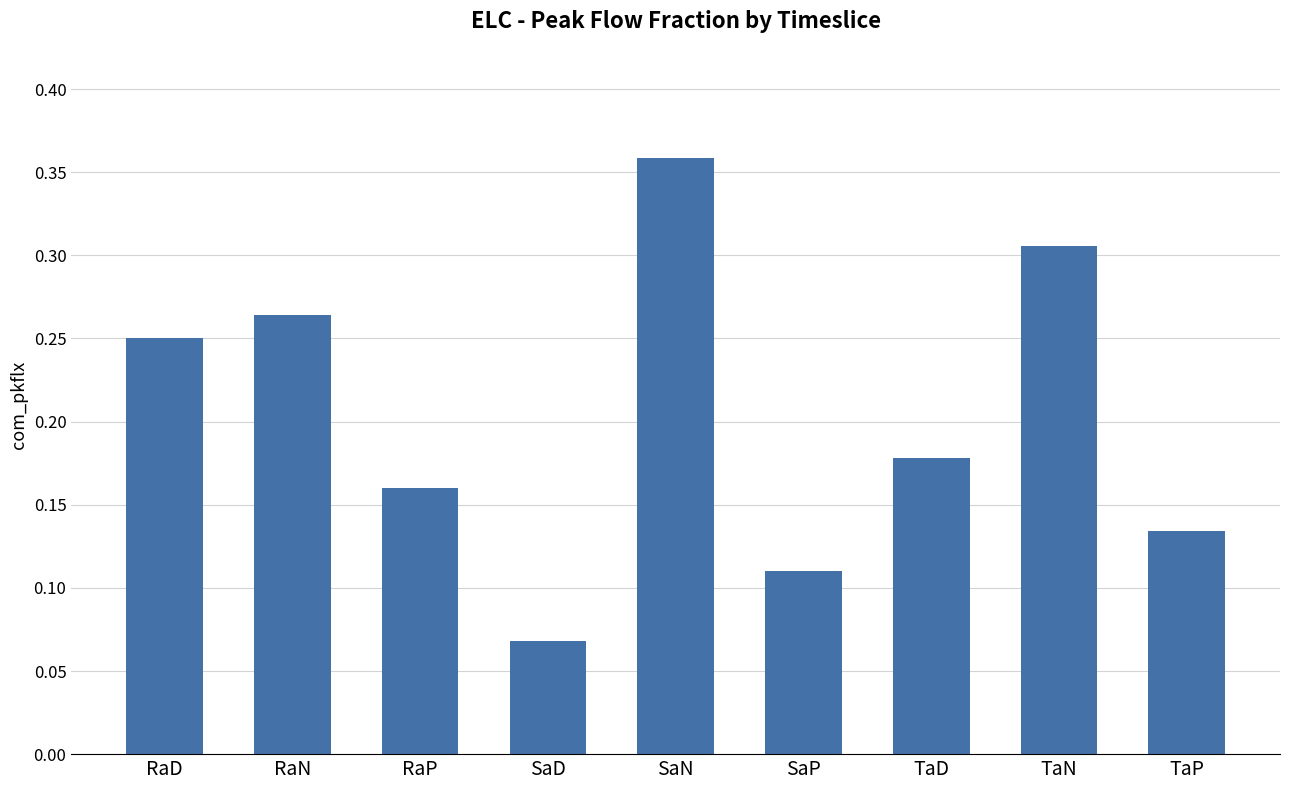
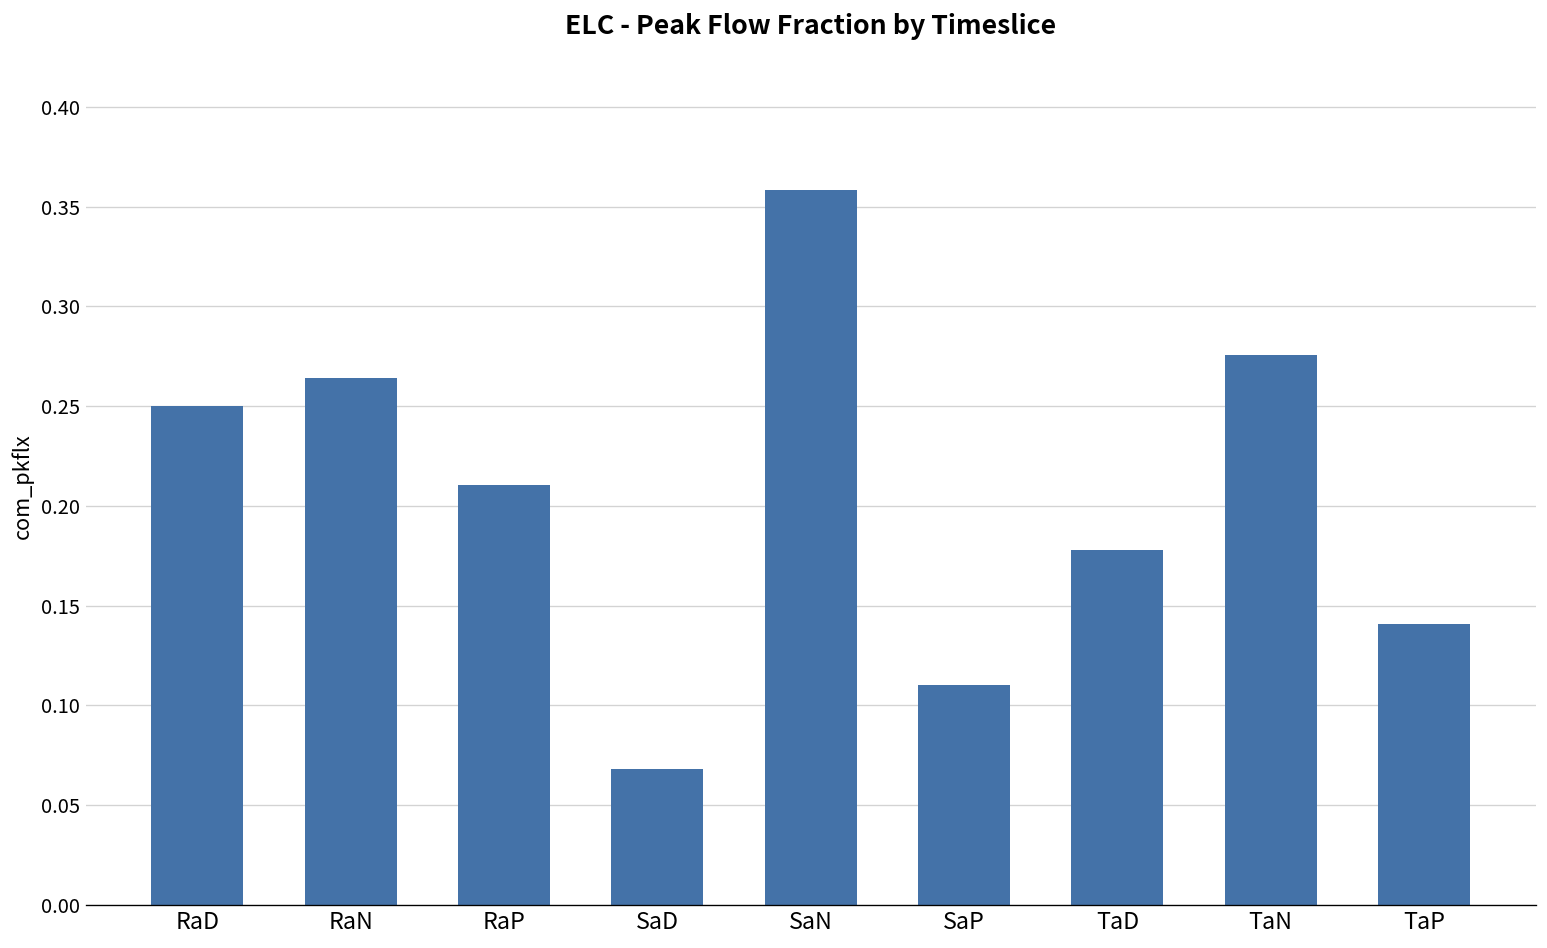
  {
    "RaD": 0.250,
    "RaN": 0.264,
-   "RaP": 0.160,
+   "RaP": 0.211,
    "SaD": 0.068,
    "SaN": 0.359,
    "SaP": 0.110,
    "TaD": 0.178,
-   "TaN": 0.306,
-   "TaP": 0.134
+   "TaN": 0.276,
+   "TaP": 0.141
  }
